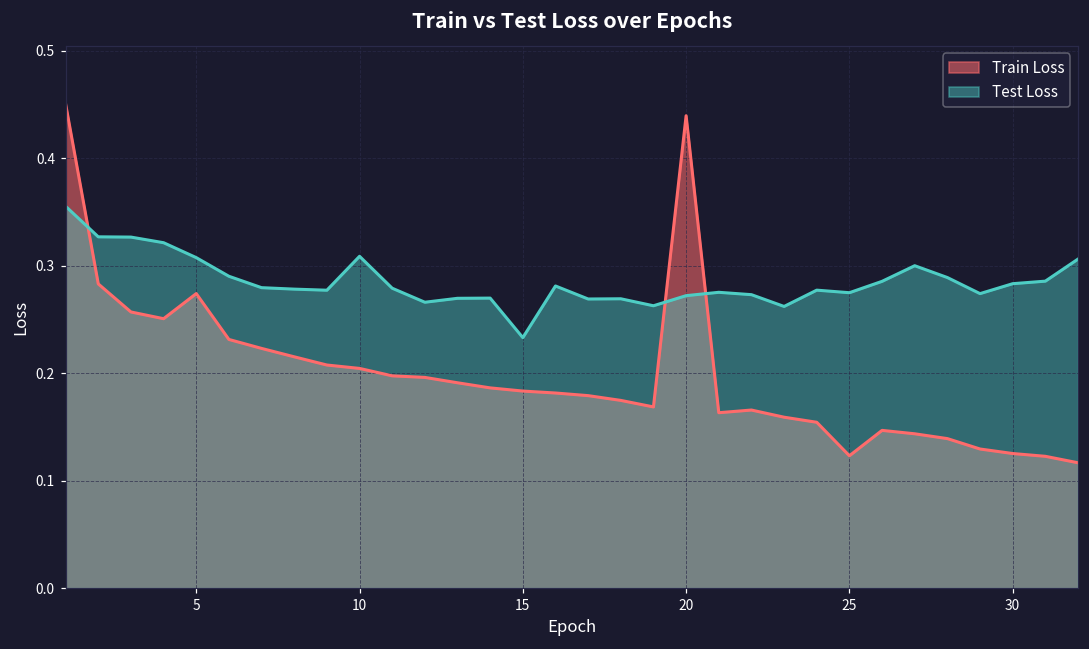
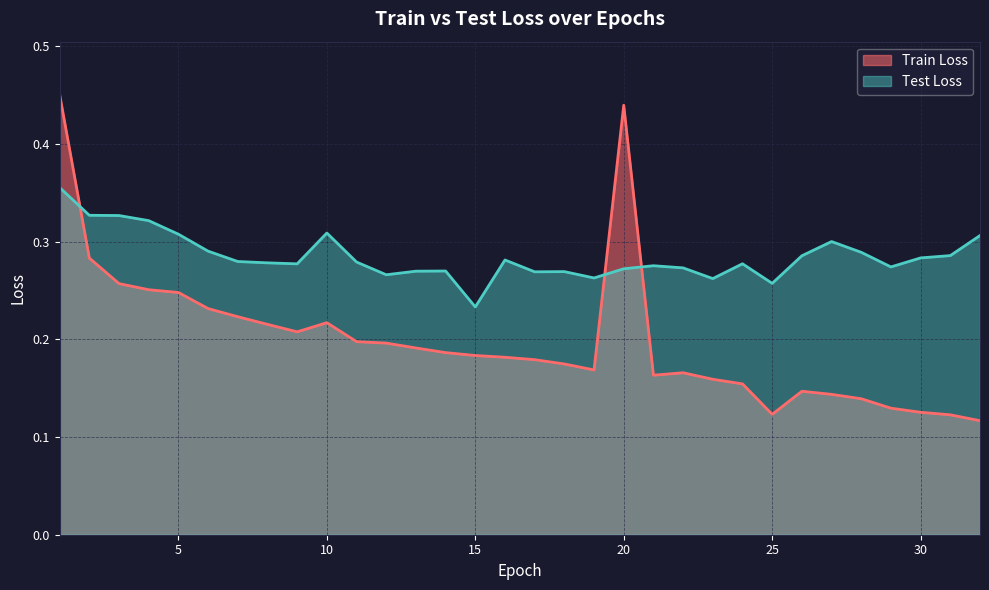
  {
    "Train Loss": {
-     "5": 0.27,
-     "10": 0.20,
+     "5": 0.25,
+     "10": 0.22,
      "15": 0.18,
      "20": 0.44,
      "25": 0.12,
      "30": 0.13
    },
    "Test Loss": {
      "5": 0.31,
      "10": 0.31,
      "15": 0.23,
      "20": 0.27,
-     "25": 0.28,
+     "25": 0.26,
      "30": 0.28
    }
  }
